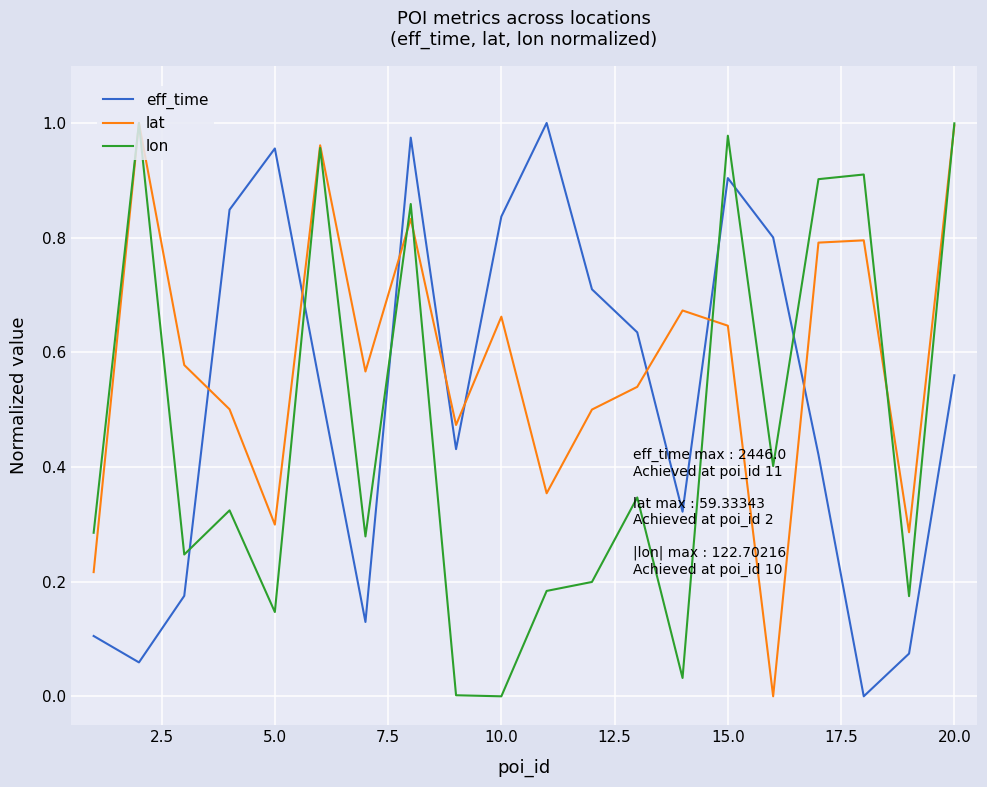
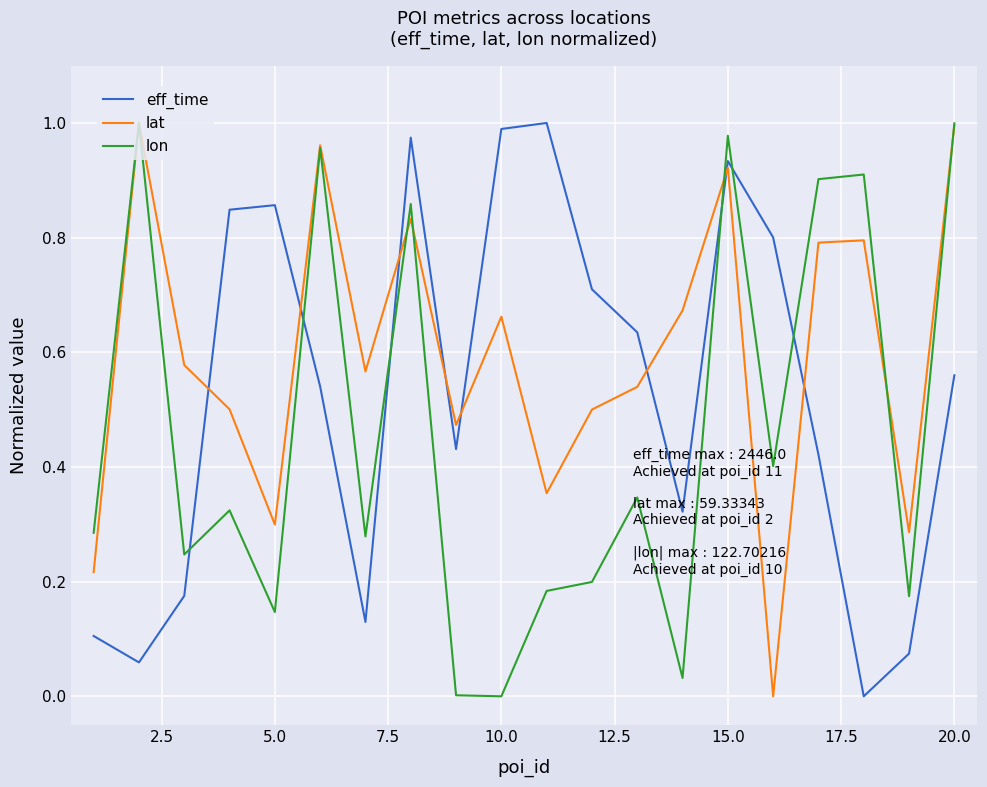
  {
    "eff_time": {
-     "5.0": 0.96,
-     "10.0": 0.84,
-     "15.0": 0.90,
+     "5.0": 0.86,
+     "10.0": 0.99,
+     "15.0": 0.93,
      "20.0": 0.56
    },
    "lat": {
      "5.0": 0.30,
      "10.0": 0.66,
-     "15.0": 0.65
+     "15.0": 0.92
    },
    "lon": {
      "5.0": 0.15,
      "10.0": 0.00,
      "15.0": 0.98
    }
  }
